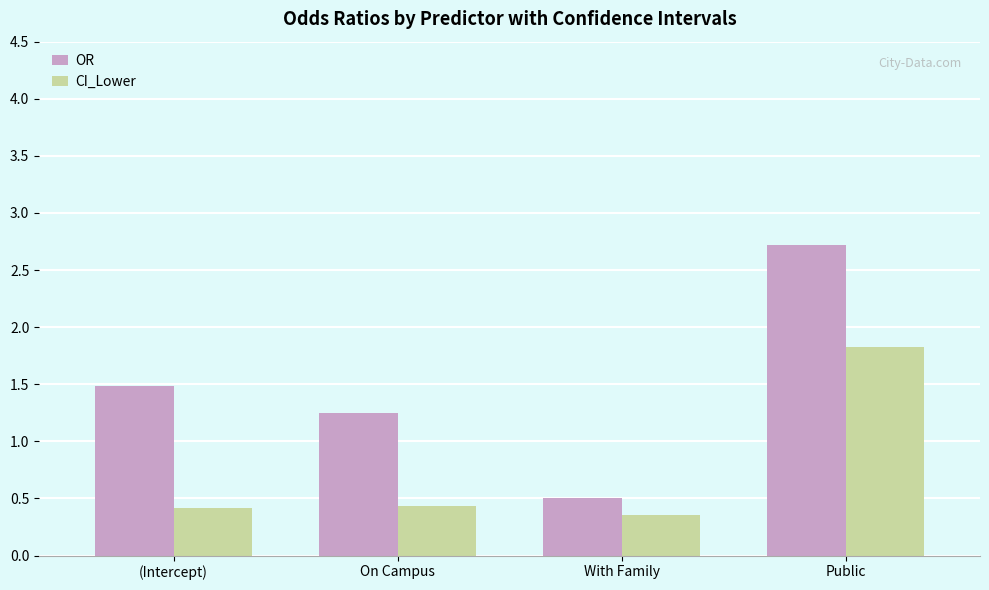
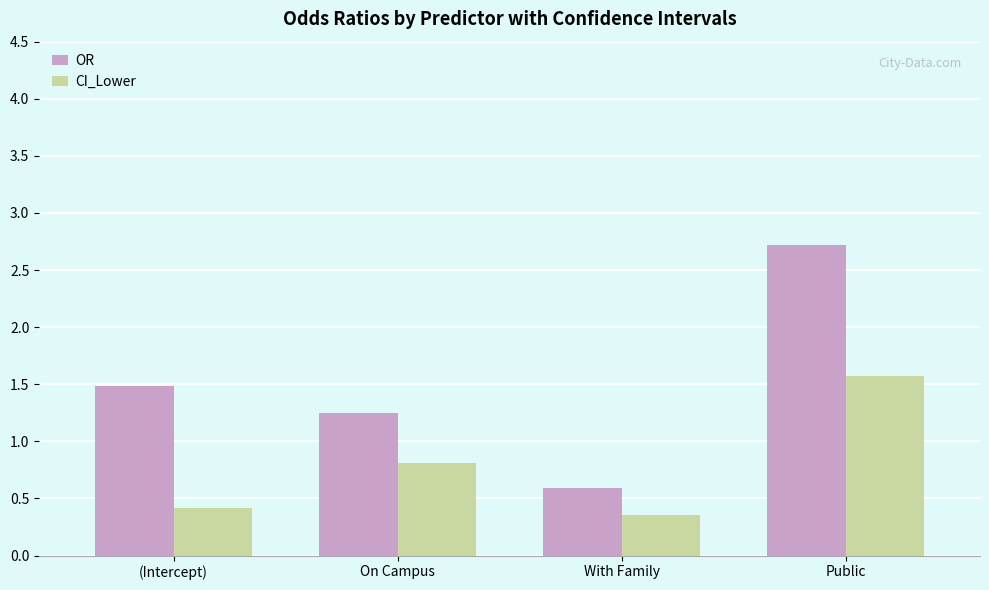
  {
    "OR": {
      "(Intercept)": 1.48,
      "On Campus": 1.25,
-     "With Family": 0.51,
+     "With Family": 0.59,
      "Public": 2.72
    },
    "CI_Lower": {
      "(Intercept)": 0.42,
-     "On Campus": 0.43,
+     "On Campus": 0.81,
      "With Family": 0.36,
-     "Public": 1.82
+     "Public": 1.57
    }
  }
